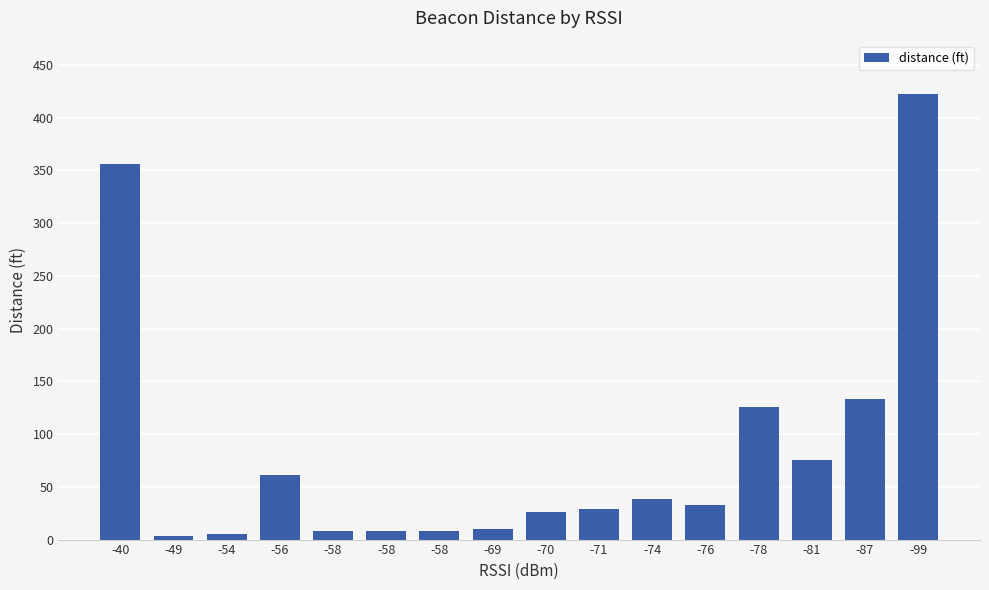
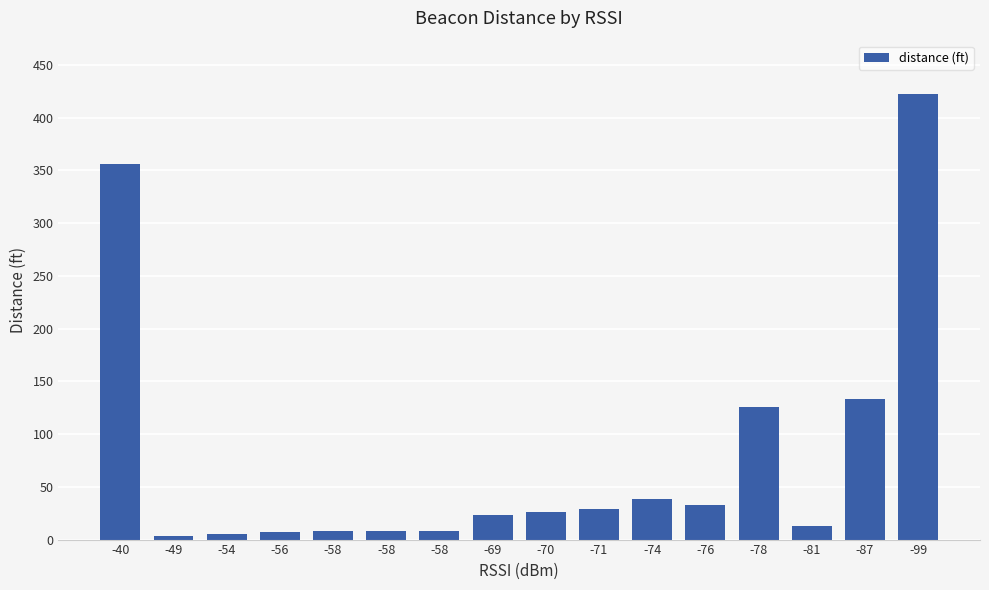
  {
    "-40": 356,
    "-49": 3,
    "-54": 6,
-   "-56": 62,
-   "-69": 10,
+   "-56": 7,
+   "-69": 24,
    "-70": 26,
    "-71": 29,
    "-74": 38,
    "-76": 33,
    "-78": 126,
-   "-81": 75,
+   "-81": 13,
    "-87": 134,
    "-99": 422
  }
